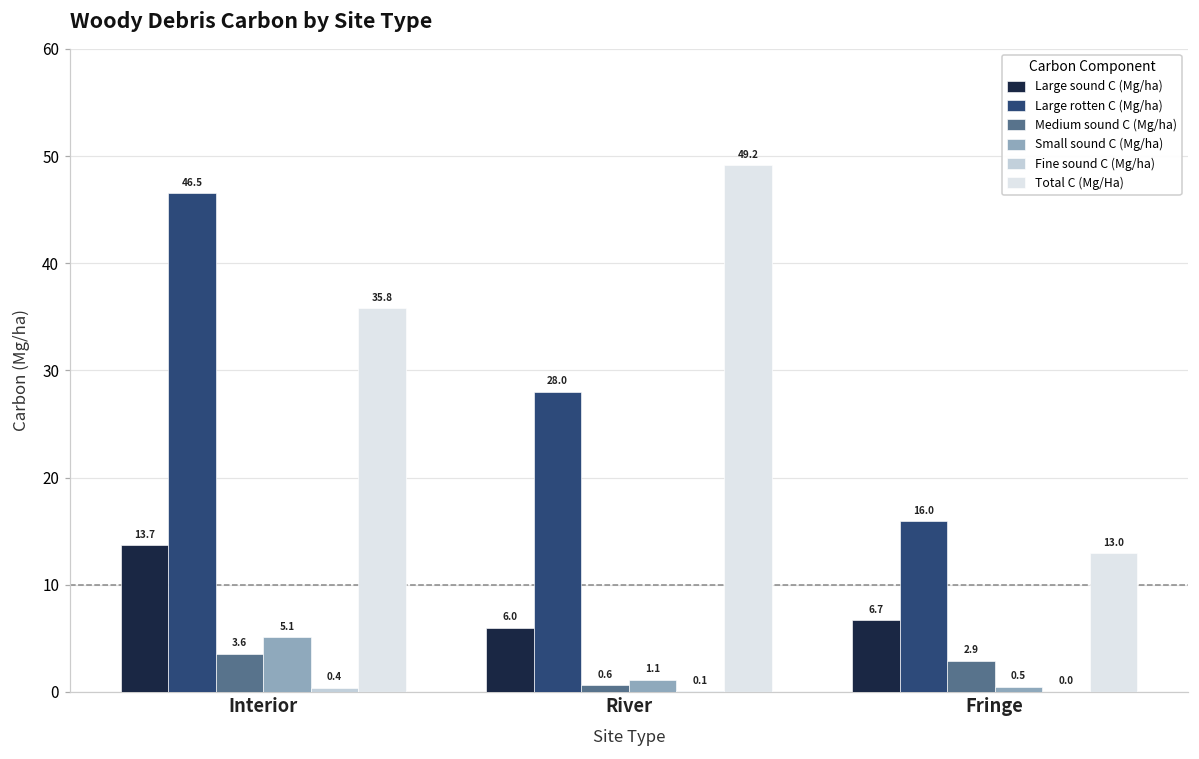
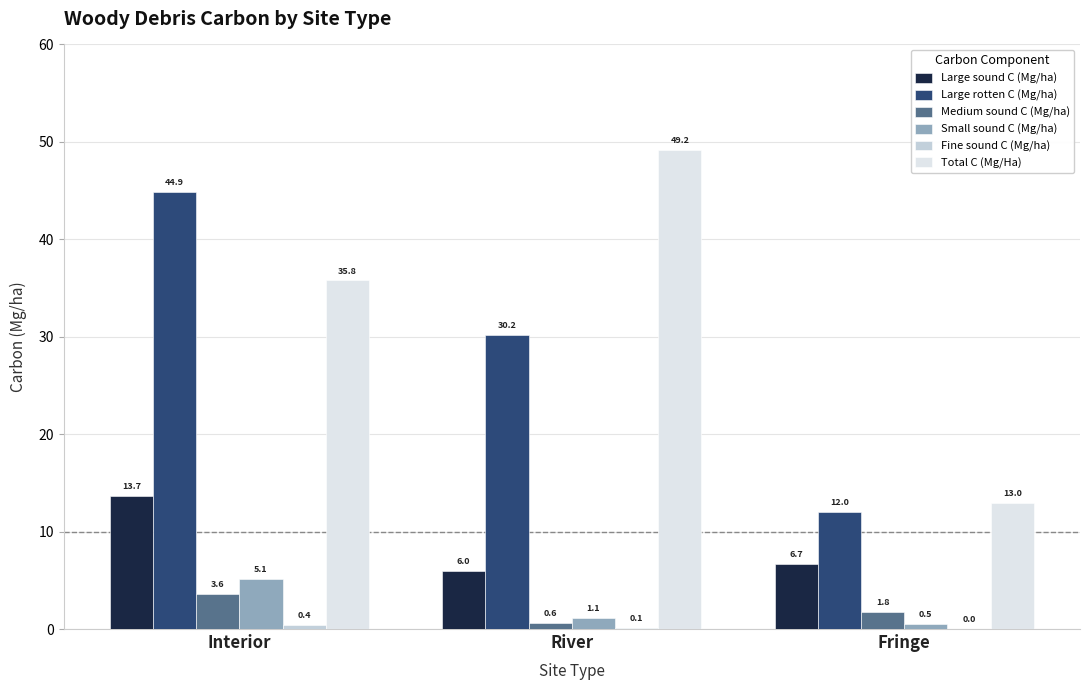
  {
    "Large sound C (Mg/ha)": {
      "Interior": 13.7,
      "River": 6.0,
      "Fringe": 6.7
    },
    "Large rotten C (Mg/ha)": {
-     "Interior": 46.5,
-     "River": 28.0,
-     "Fringe": 16.0
+     "Interior": 44.9,
+     "River": 30.2,
+     "Fringe": 12.0
    },
    "Medium sound C (Mg/ha)": {
      "Interior": 3.6,
      "River": 0.6,
-     "Fringe": 2.9
+     "Fringe": 1.8
    },
    "Small sound C (Mg/ha)": {
      "Interior": 5.1,
      "River": 1.1,
      "Fringe": 0.5
    }
  }
